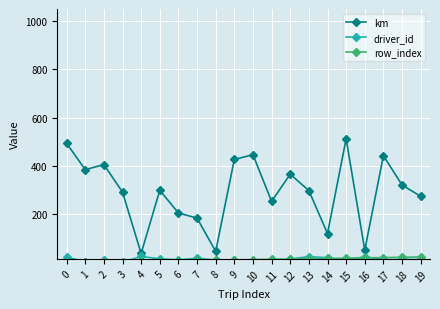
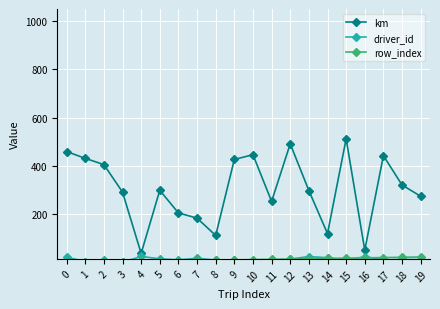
  {
    "km": {
-     "0": 490,
-     "1": 380,
+     "0": 460,
+     "1": 430,
      "2": 410,
      "3": 290,
      "4": 40,
      "5": 300,
      "6": 210,
      "7": 180,
-     "8": 50,
+     "8": 110,
      "9": 430,
      "10": 450,
      "11": 250,
-     "12": 370,
+     "12": 490,
      "13": 300,
      "14": 120,
      "15": 510,
      "16": 50,
      "17": 440,
      "18": 320,
      "19": 270
    },
    "driver_id": {
      "0": 20,
      "4": 20,
      "19": 10
    },
    "row_index": {
      "19": 20
    }
  }
